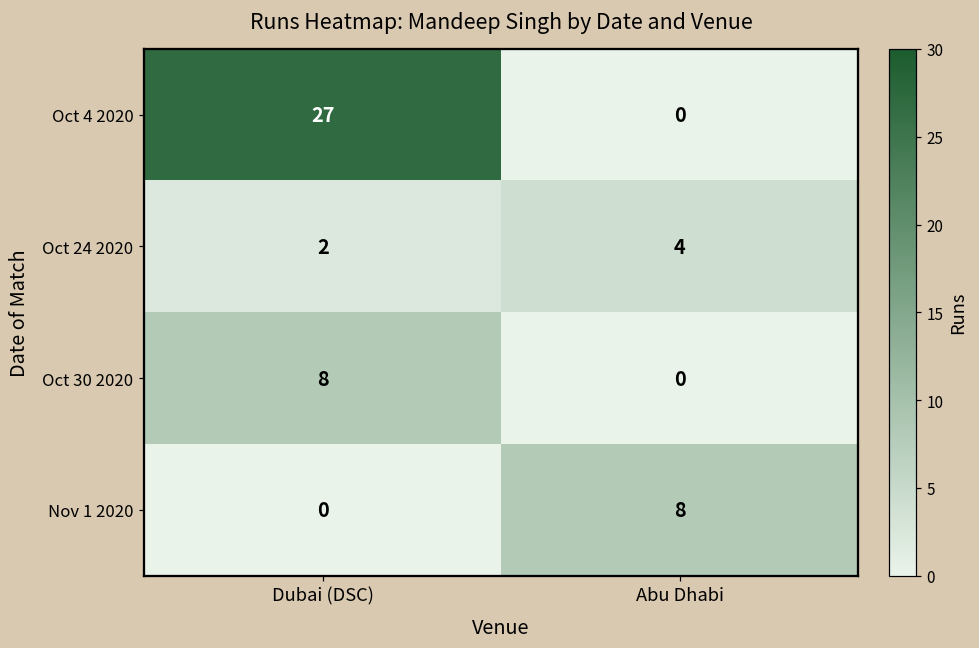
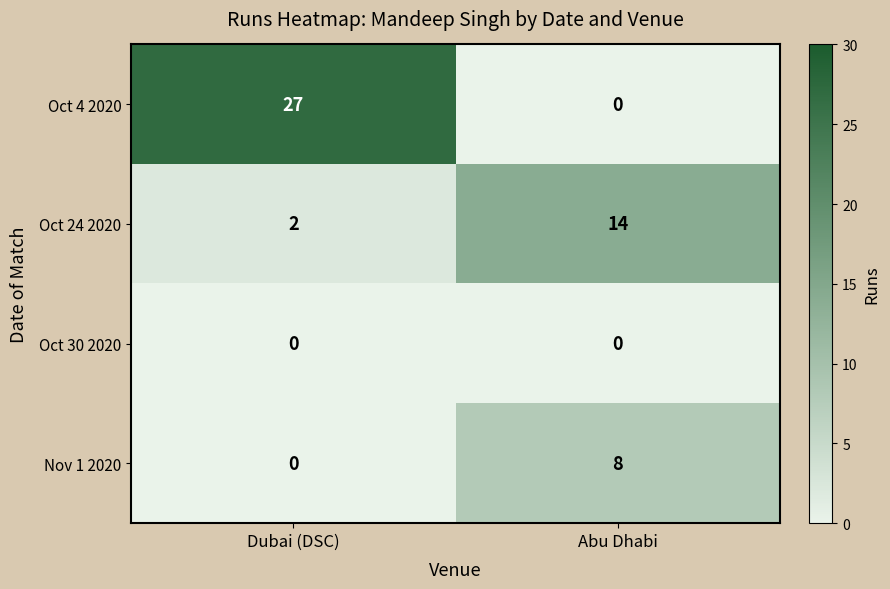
  {
    "Oct 4 2020": {
      "Dubai (DSC)": 27,
      "Abu Dhabi": 0
    },
    "Oct 24 2020": {
      "Dubai (DSC)": 2,
-     "Abu Dhabi": 4
+     "Abu Dhabi": 14
    },
    "Oct 30 2020": {
-     "Dubai (DSC)": 8,
+     "Dubai (DSC)": 0,
      "Abu Dhabi": 0
    },
    "Nov 1 2020": {
      "Dubai (DSC)": 0,
      "Abu Dhabi": 8
    }
  }
